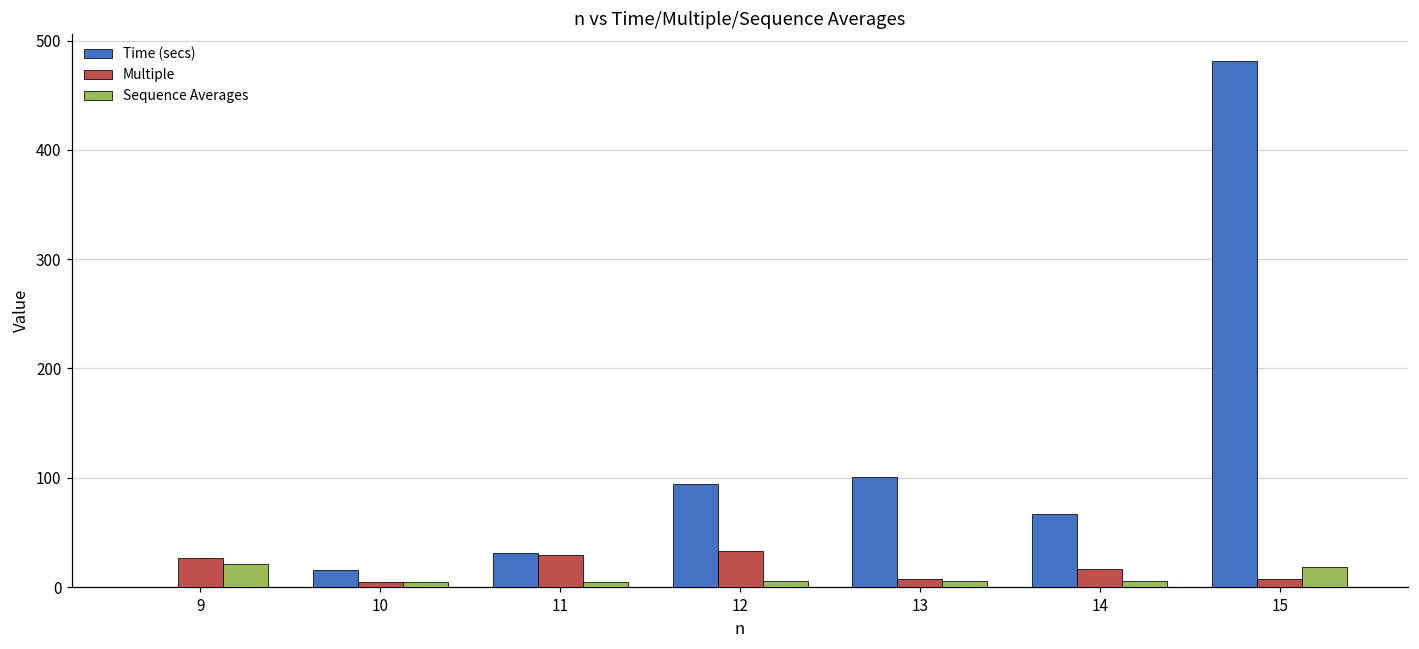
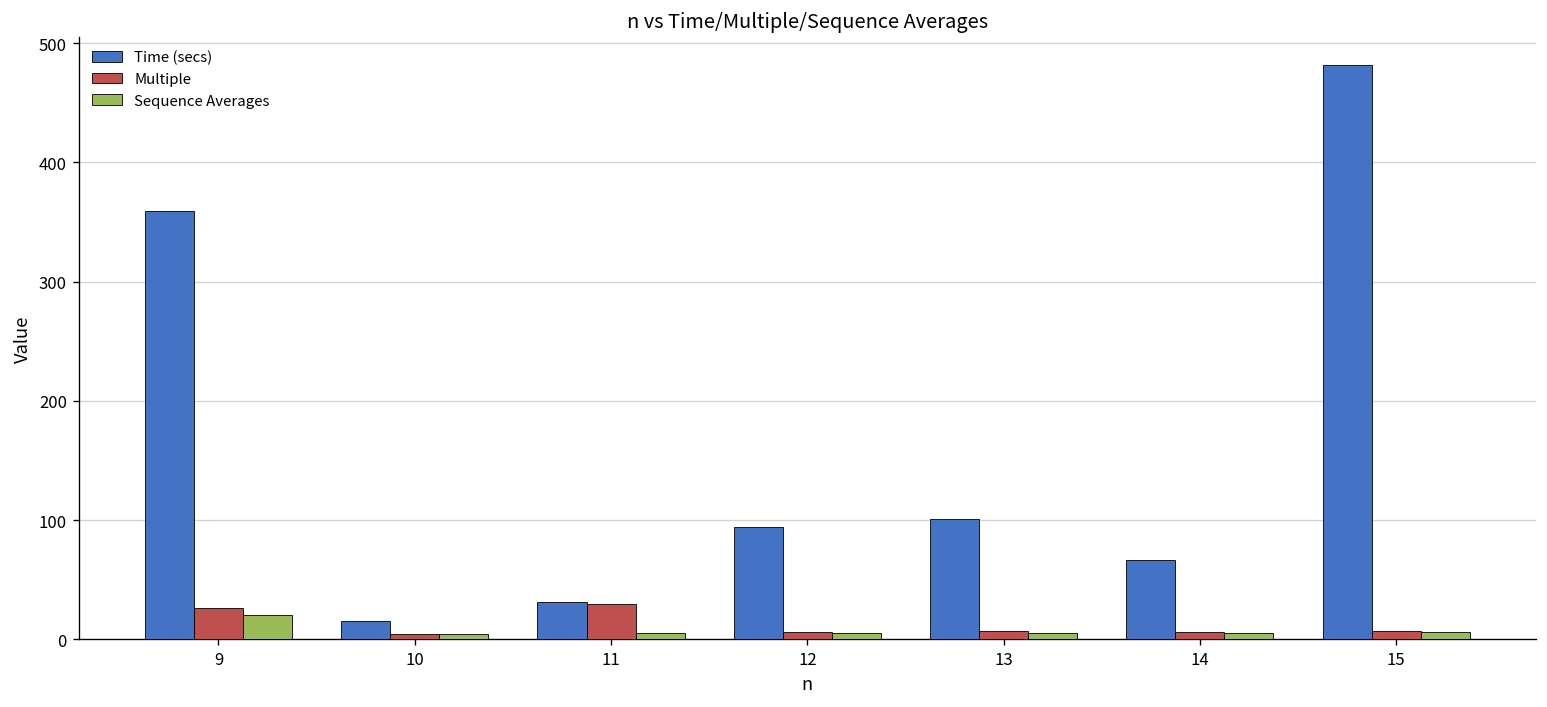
  {
    "Time (secs)": {
-     "9": 0,
+     "9": 360,
      "10": 20,
      "11": 30,
      "12": 90,
      "13": 100,
      "14": 70,
      "15": 480
    },
    "Multiple": {
      "9": 30,
      "10": 0,
      "11": 30,
-     "12": 30,
+     "12": 10,
      "13": 10,
-     "14": 20,
+     "14": 10,
      "15": 10
    },
    "Sequence Averages": {
      "9": 20,
      "10": 0,
      "11": 10,
      "12": 10,
      "13": 10,
      "14": 10,
-     "15": 20
+     "15": 10
    }
  }
